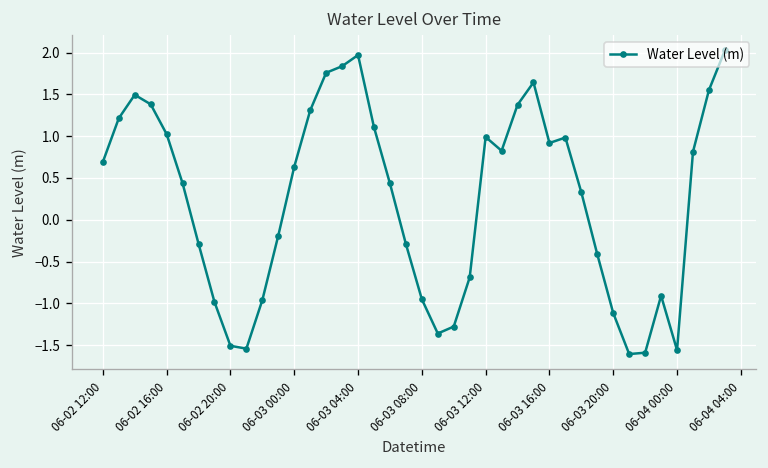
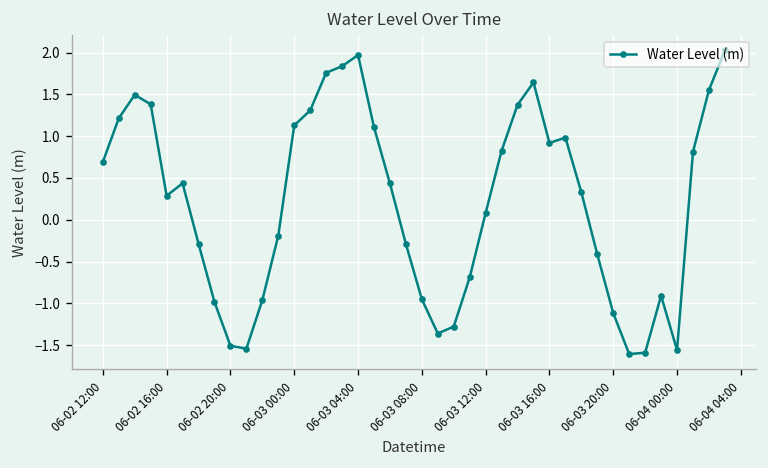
  {
    "06-02 12:00": 0.7,
-   "06-02 16:00": 1.0,
+   "06-02 16:00": 0.3,
    "06-02 20:00": -1.5,
-   "06-03 00:00": 0.6,
+   "06-03 00:00": 1.1,
    "06-03 04:00": 2.0,
    "06-03 08:00": -0.9,
-   "06-03 12:00": 1.0,
+   "06-03 12:00": 0.1,
    "06-03 16:00": 0.9,
    "06-03 20:00": -1.1,
    "06-04 00:00": -1.6
  }
